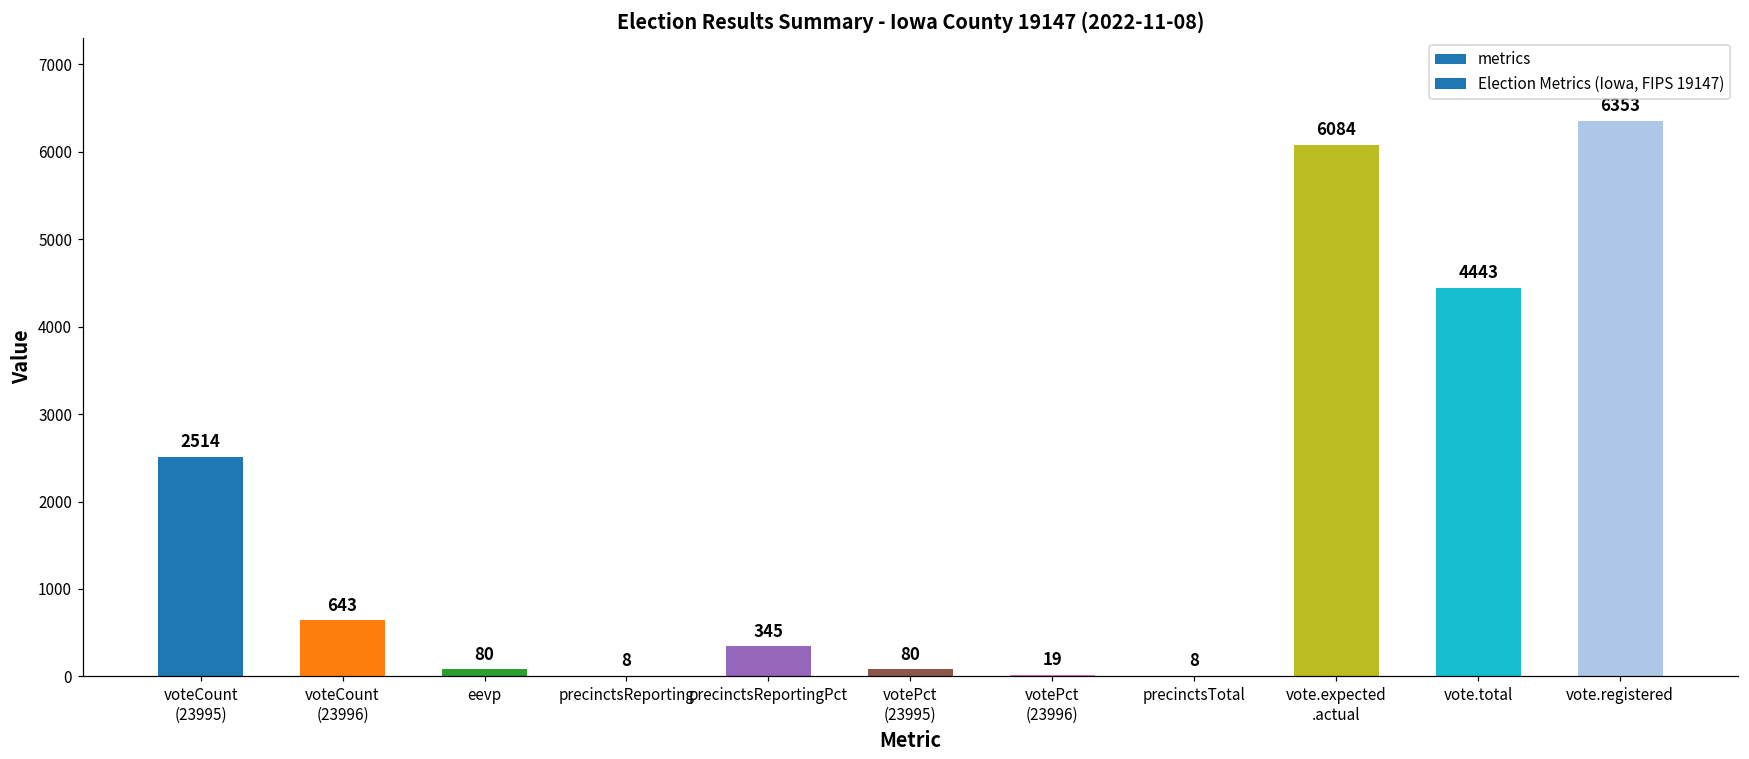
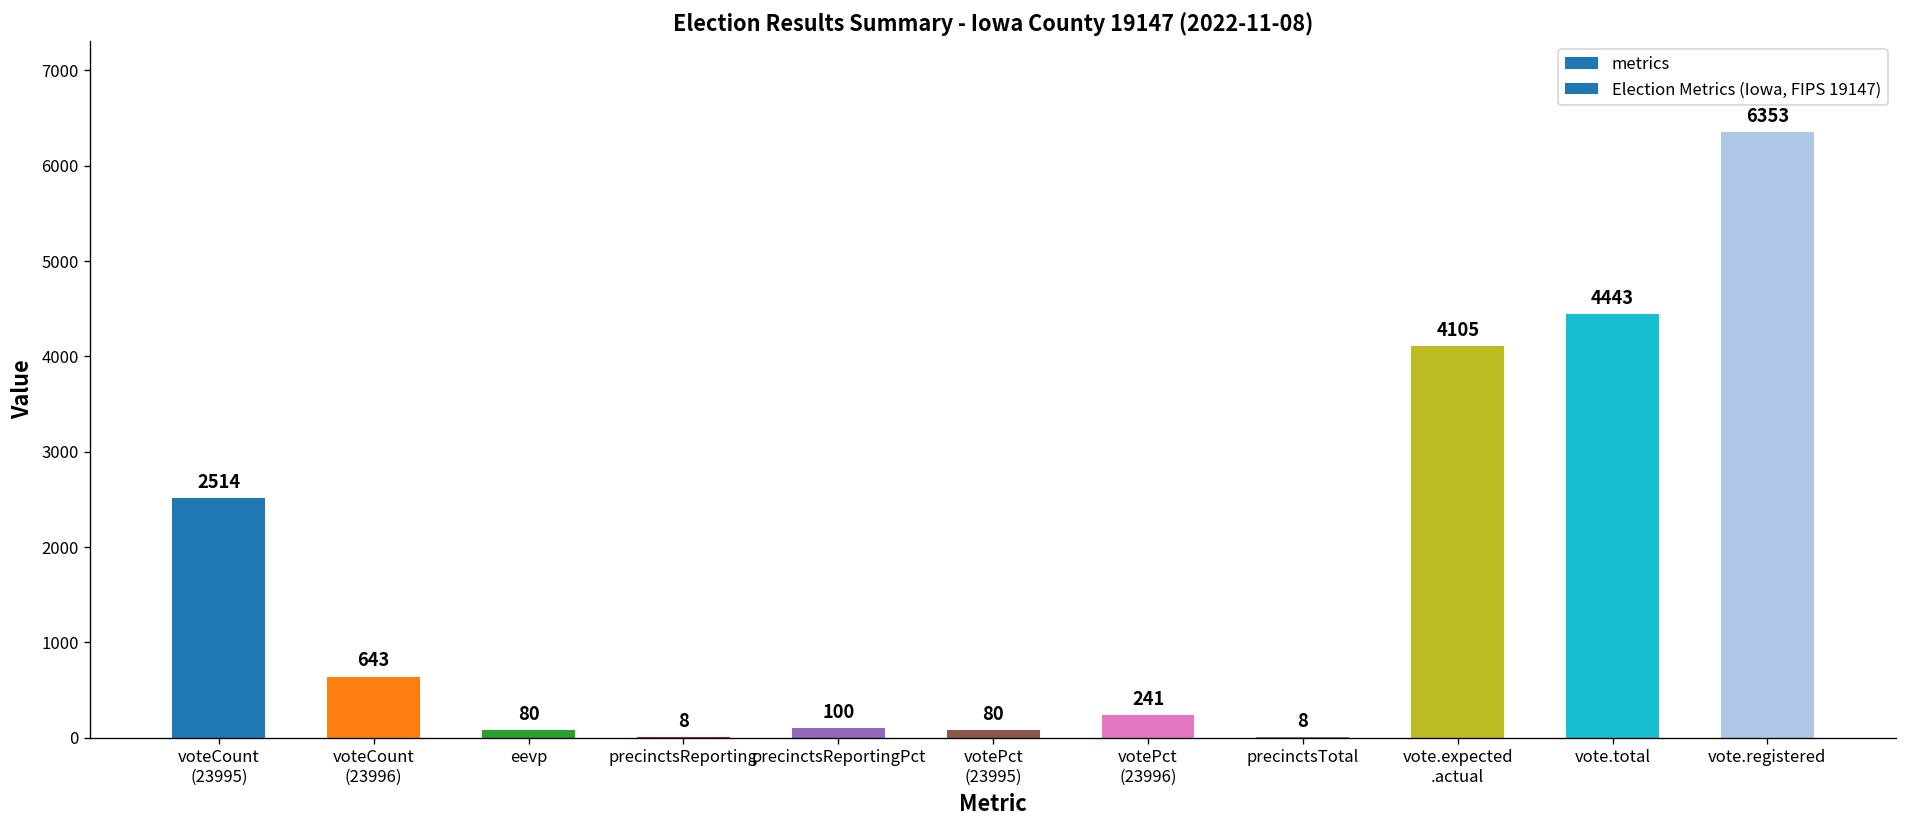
  {
    "voteCount (23995)": 2514,
    "voteCount (23996)": 643,
    "eevp": 80,
    "precinctsReporting": 8,
-   "precinctsReportingPct": 345,
+   "precinctsReportingPct": 100,
    "votePct (23995)": 80,
-   "votePct (23996)": 19,
+   "votePct (23996)": 241,
    "precinctsTotal": 8,
-   "vote.expected .actual": 6084,
+   "vote.expected .actual": 4105,
    "vote.total": 4443,
    "vote.registered": 6353
  }
